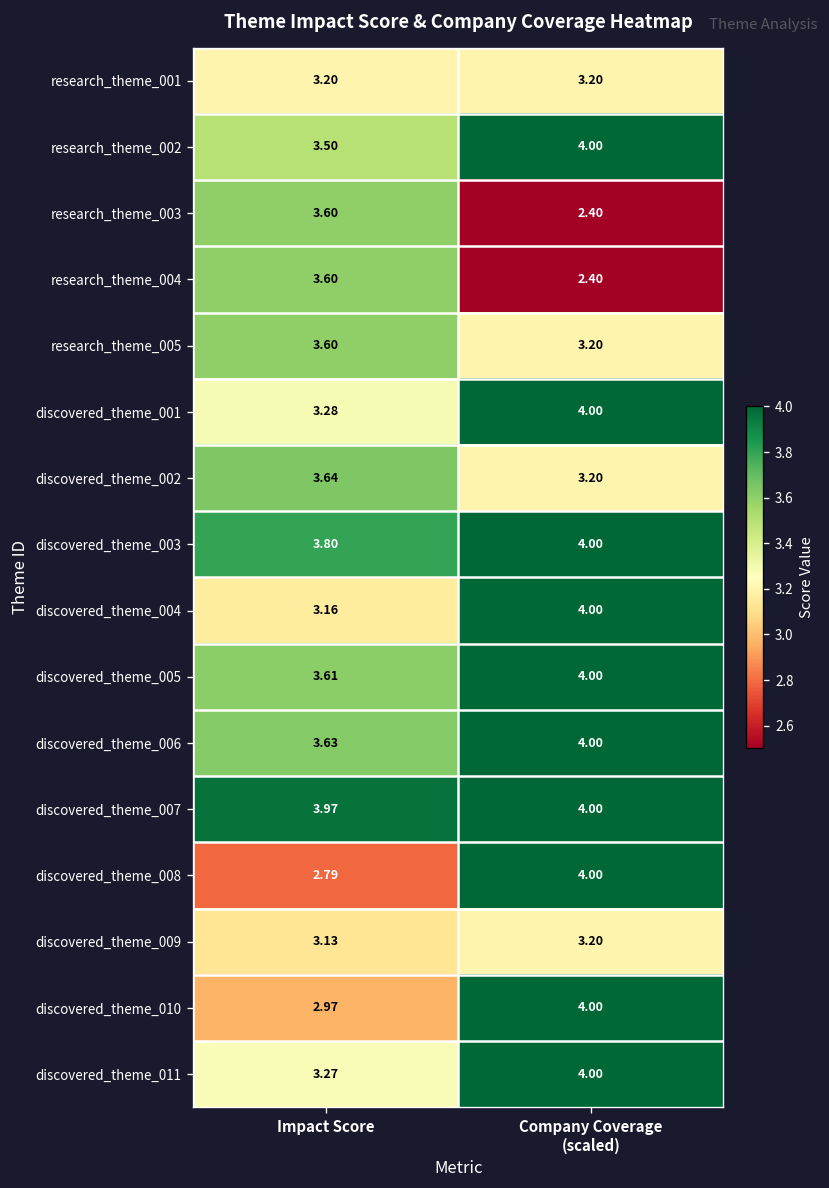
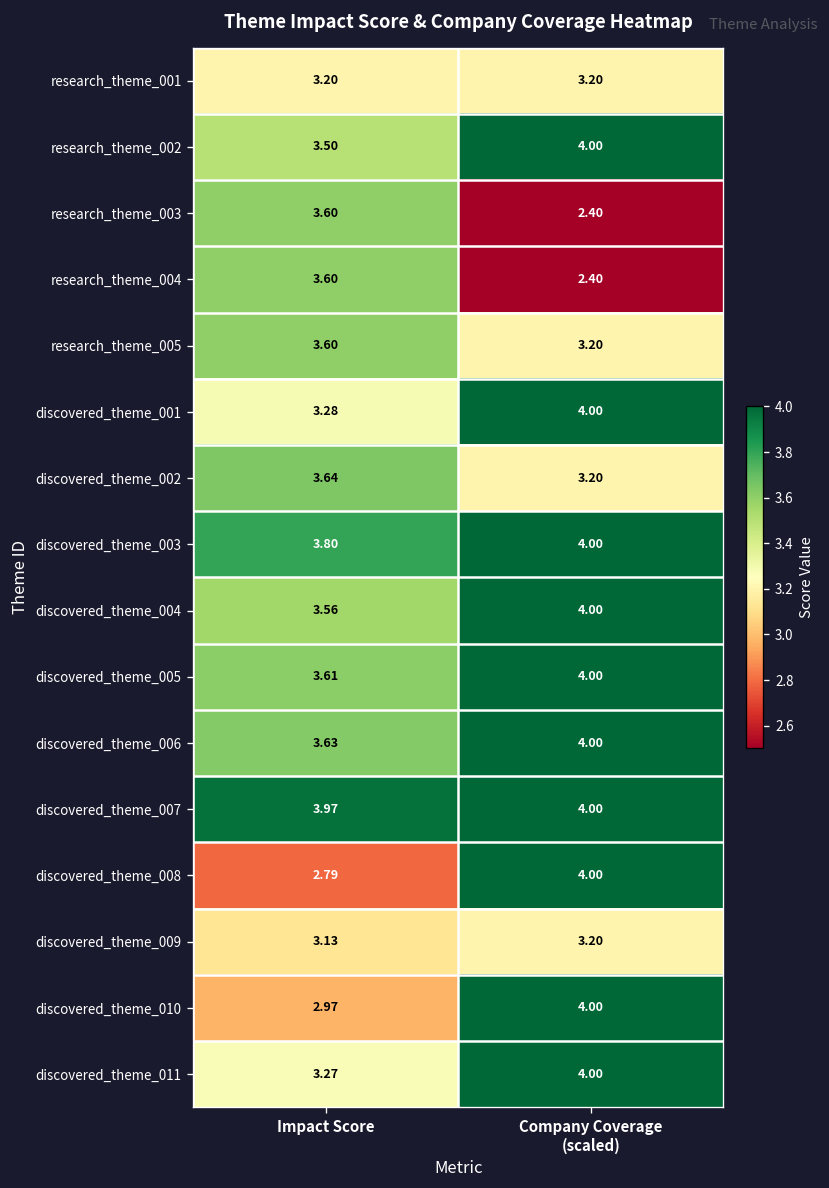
  {
    "research_theme_001": {
      "Impact Score": 3.20,
      "Company Coverage (scaled)": 3.20
    },
    "research_theme_002": {
      "Impact Score": 3.50,
      "Company Coverage (scaled)": 4.00
    },
    "research_theme_003": {
      "Impact Score": 3.60,
      "Company Coverage (scaled)": 2.40
    },
    "research_theme_004": {
      "Impact Score": 3.60,
      "Company Coverage (scaled)": 2.40
    },
    "research_theme_005": {
      "Impact Score": 3.60,
      "Company Coverage (scaled)": 3.20
    },
    "discovered_theme_001": {
      "Impact Score": 3.28,
      "Company Coverage (scaled)": 4.00
    },
    "discovered_theme_002": {
      "Impact Score": 3.64,
      "Company Coverage (scaled)": 3.20
    },
    "discovered_theme_003": {
      "Impact Score": 3.80,
      "Company Coverage (scaled)": 4.00
    },
    "discovered_theme_004": {
-     "Impact Score": 3.16,
+     "Impact Score": 3.56,
      "Company Coverage (scaled)": 4.00
    },
    "discovered_theme_005": {
      "Impact Score": 3.61,
      "Company Coverage (scaled)": 4.00
    },
    "discovered_theme_006": {
      "Impact Score": 3.63,
      "Company Coverage (scaled)": 4.00
    },
    "discovered_theme_007": {
      "Impact Score": 3.97,
      "Company Coverage (scaled)": 4.00
    },
    "discovered_theme_008": {
      "Impact Score": 2.79,
      "Company Coverage (scaled)": 4.00
    },
    "discovered_theme_009": {
      "Impact Score": 3.13,
      "Company Coverage (scaled)": 3.20
    },
    "discovered_theme_010": {
      "Impact Score": 2.97,
      "Company Coverage (scaled)": 4.00
    },
    "discovered_theme_011": {
      "Impact Score": 3.27,
      "Company Coverage (scaled)": 4.00
    }
  }
